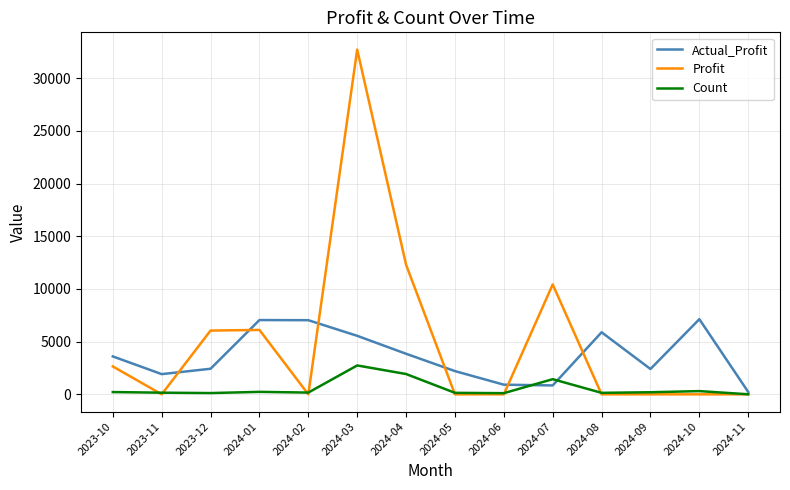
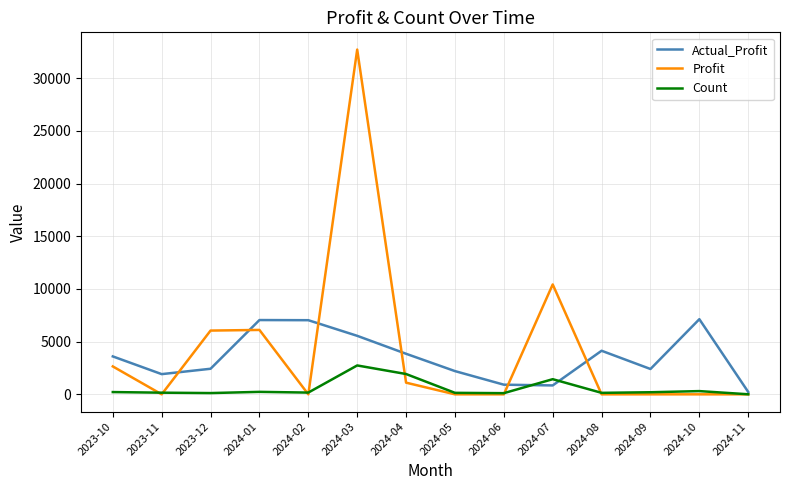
  {
    "Actual_Profit": {
      "2023-10": 3600,
      "2023-11": 1900,
      "2023-12": 2400,
      "2024-01": 7000,
      "2024-02": 7000,
      "2024-03": 5600,
      "2024-04": 3800,
      "2024-05": 2200,
      "2024-06": 900,
      "2024-07": 800,
-     "2024-08": 5900,
+     "2024-08": 4100,
      "2024-09": 2400,
      "2024-10": 7100
    },
    "Profit": {
      "2023-10": 2600,
      "2023-12": 6100,
      "2024-01": 6100,
      "2024-03": 32700,
-     "2024-04": 12300,
+     "2024-04": 1100,
      "2024-07": 10400,
      "2024-10": 0
    },
    "Count": {
      "2023-10": 200,
      "2023-12": 100,
      "2024-01": 200,
      "2024-03": 2700,
      "2024-04": 1900,
      "2024-07": 1400,
      "2024-10": 300
    }
  }
